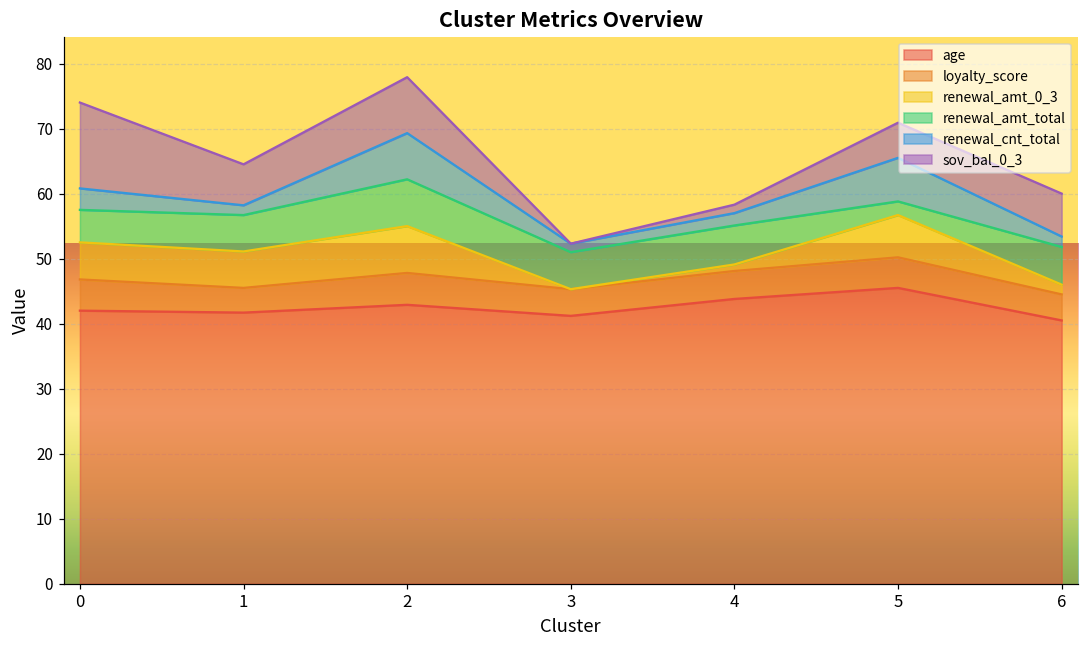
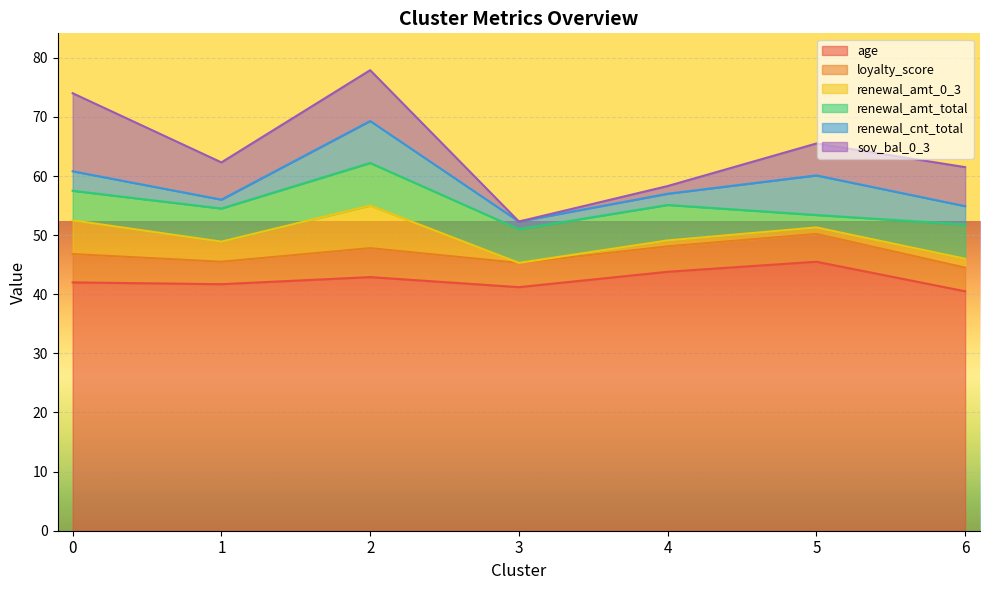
  {
    "renewal_amt_0_3": {
      "0": 6,
-     "1": 6,
+     "1": 3,
      "2": 7,
      "4": 1,
-     "5": 7,
+     "5": 1,
      "6": 2
    },
    "renewal_amt_total": {
      "0": 5,
      "1": 6,
      "2": 7,
      "3": 6,
      "4": 6,
      "5": 2,
      "6": 6
    },
    "renewal_cnt_total": {
      "0": 3,
      "1": 2,
      "2": 7,
      "4": 2,
      "5": 7,
-     "6": 2
+     "6": 3
    },
    "sov_bal_0_3": {
      "0": 13,
      "1": 6,
      "2": 9,
      "4": 1,
      "5": 5,
      "6": 7
    }
  }
